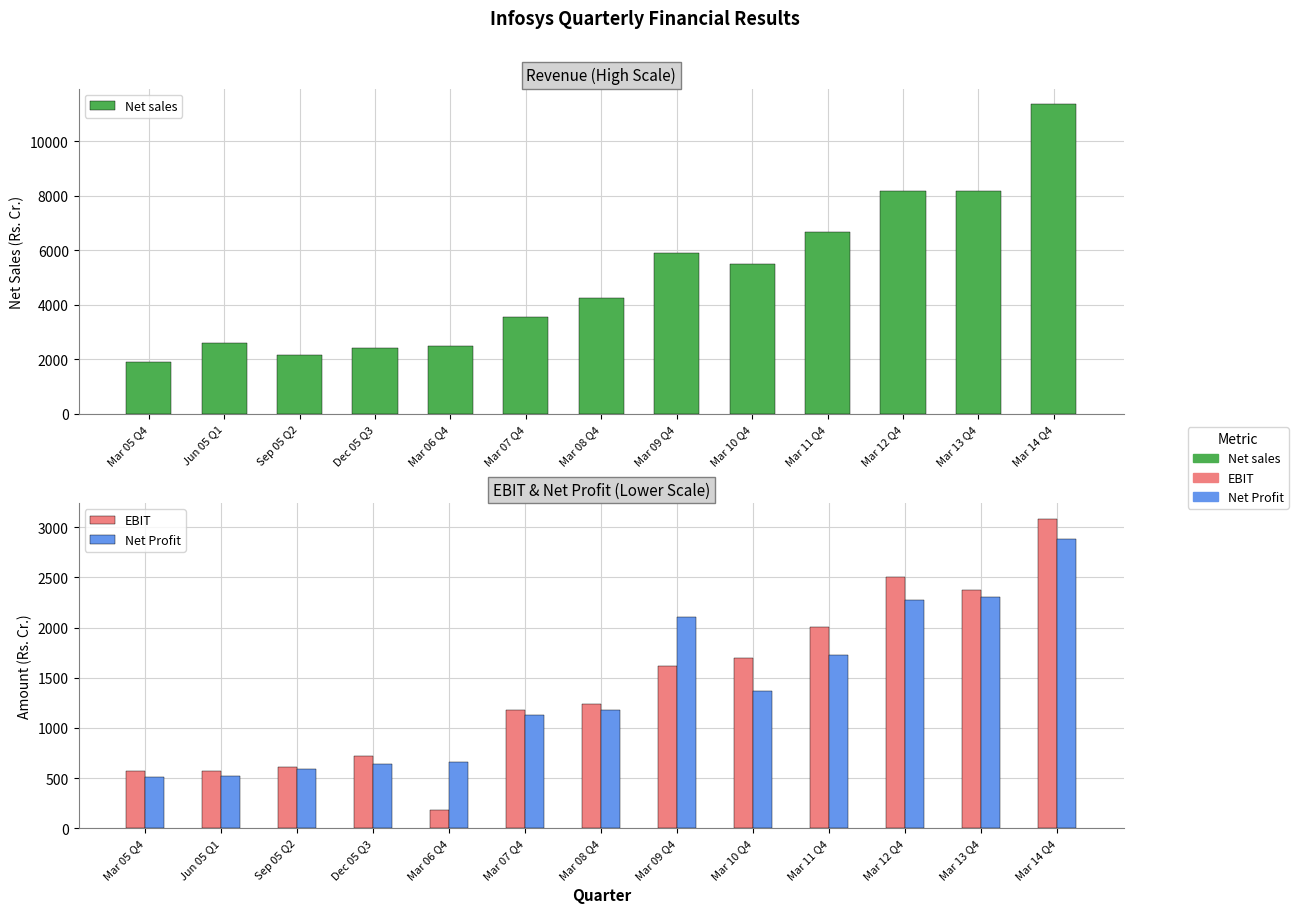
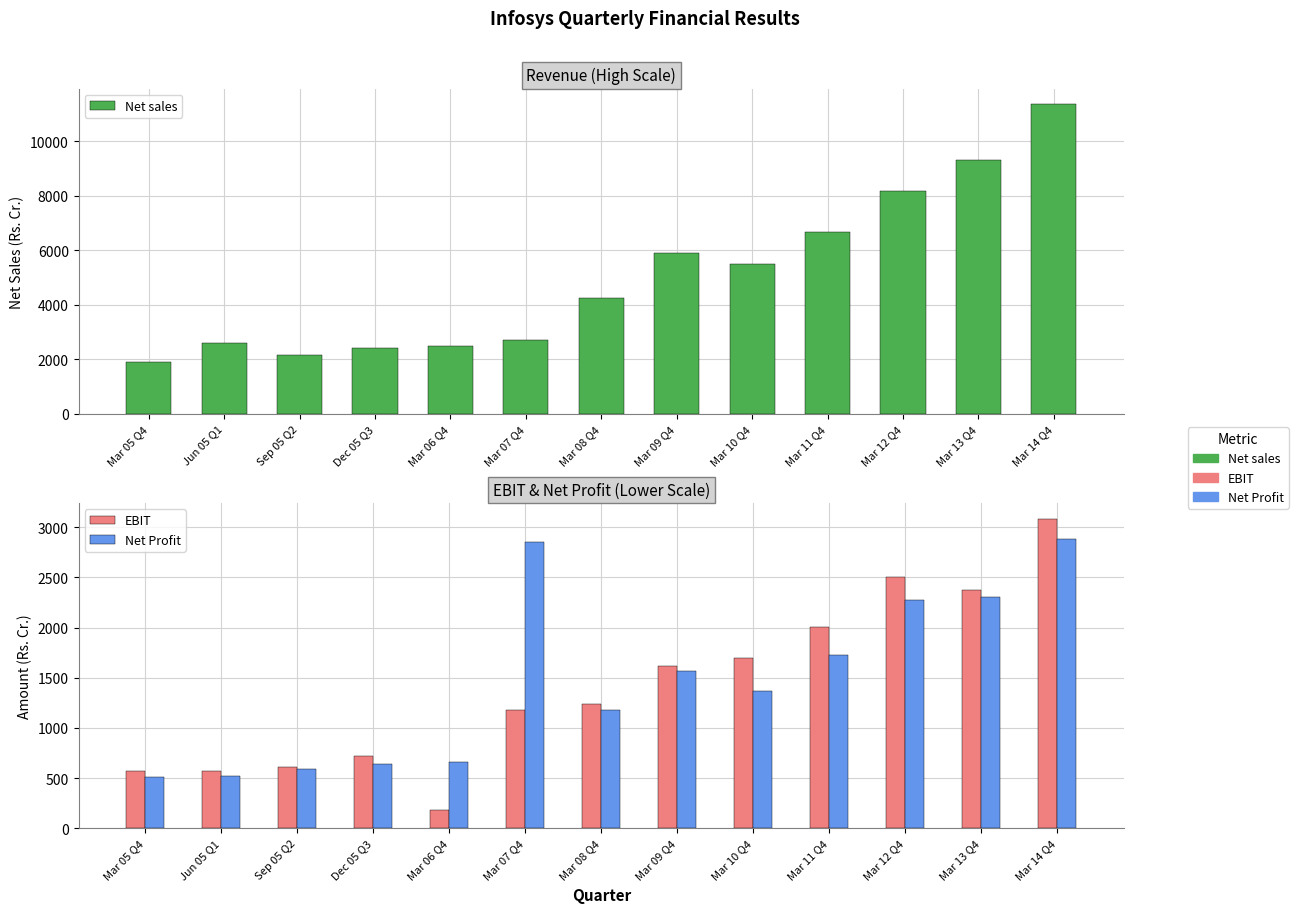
  {
    "Revenue (High Scale)": {
      "Mar 05 Q4": 1900,
      "Jun 05 Q1": 2600,
      "Sep 05 Q2": 2200,
      "Dec 05 Q3": 2400,
      "Mar 06 Q4": 2500,
-     "Mar 07 Q4": 3600,
+     "Mar 07 Q4": 2700,
      "Mar 08 Q4": 4200,
      "Mar 09 Q4": 5900,
      "Mar 10 Q4": 5500,
      "Mar 11 Q4": 6700,
      "Mar 12 Q4": 8200,
-     "Mar 13 Q4": 8200,
+     "Mar 13 Q4": 9300,
      "Mar 14 Q4": 11400
    },
    "EBIT & Net Profit (Lower Scale)": {
      "EBIT": {
        "Mar 05 Q4": 570,
        "Jun 05 Q1": 570,
        "Sep 05 Q2": 610,
        "Dec 05 Q3": 720,
        "Mar 06 Q4": 190,
        "Mar 07 Q4": 1180,
        "Mar 08 Q4": 1240,
        "Mar 09 Q4": 1620,
        "Mar 10 Q4": 1700,
        "Mar 11 Q4": 2010,
        "Mar 12 Q4": 2500,
        "Mar 13 Q4": 2380,
        "Mar 14 Q4": 3090
      },
      "Net Profit": {
        "Mar 05 Q4": 510,
        "Jun 05 Q1": 520,
        "Sep 05 Q2": 590,
        "Dec 05 Q3": 640,
        "Mar 06 Q4": 660,
-       "Mar 07 Q4": 1120,
+       "Mar 07 Q4": 2850,
        "Mar 08 Q4": 1180,
-       "Mar 09 Q4": 2100,
+       "Mar 09 Q4": 1570,
        "Mar 10 Q4": 1370,
        "Mar 11 Q4": 1730,
        "Mar 12 Q4": 2280,
        "Mar 13 Q4": 2310,
        "Mar 14 Q4": 2880
      }
    }
  }
